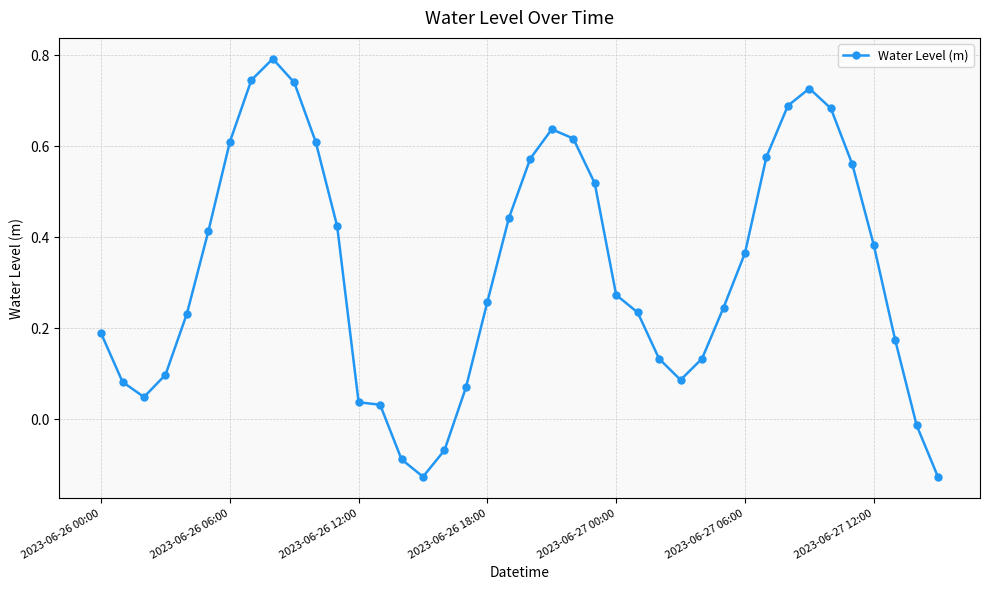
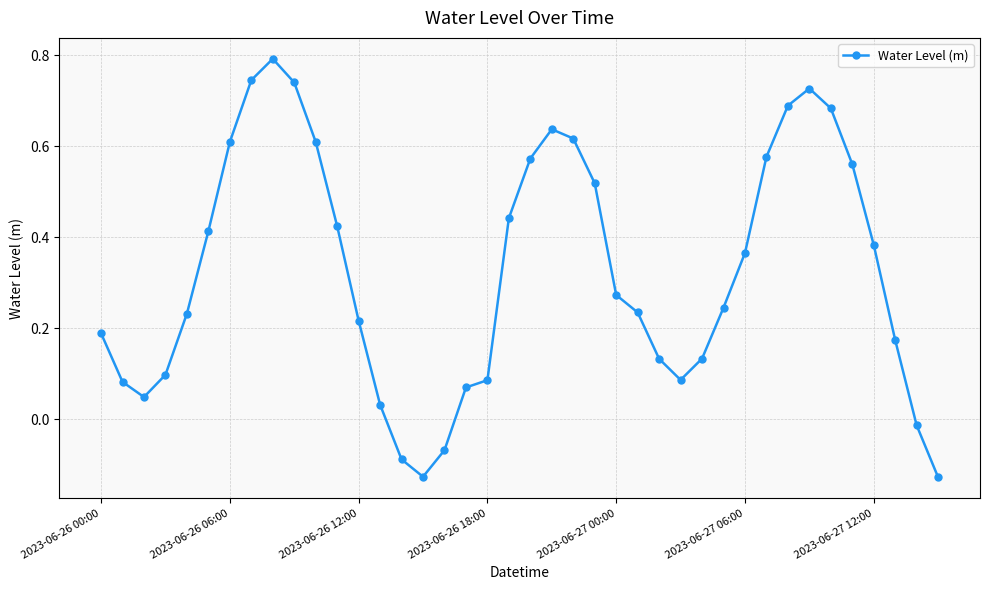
  {
    "2023-06-26 00:00": 0.19,
    "2023-06-26 06:00": 0.61,
-   "2023-06-26 12:00": 0.04,
-   "2023-06-26 18:00": 0.26,
+   "2023-06-26 12:00": 0.22,
+   "2023-06-26 18:00": 0.09,
    "2023-06-27 00:00": 0.27,
    "2023-06-27 06:00": 0.37,
    "2023-06-27 12:00": 0.38
  }
